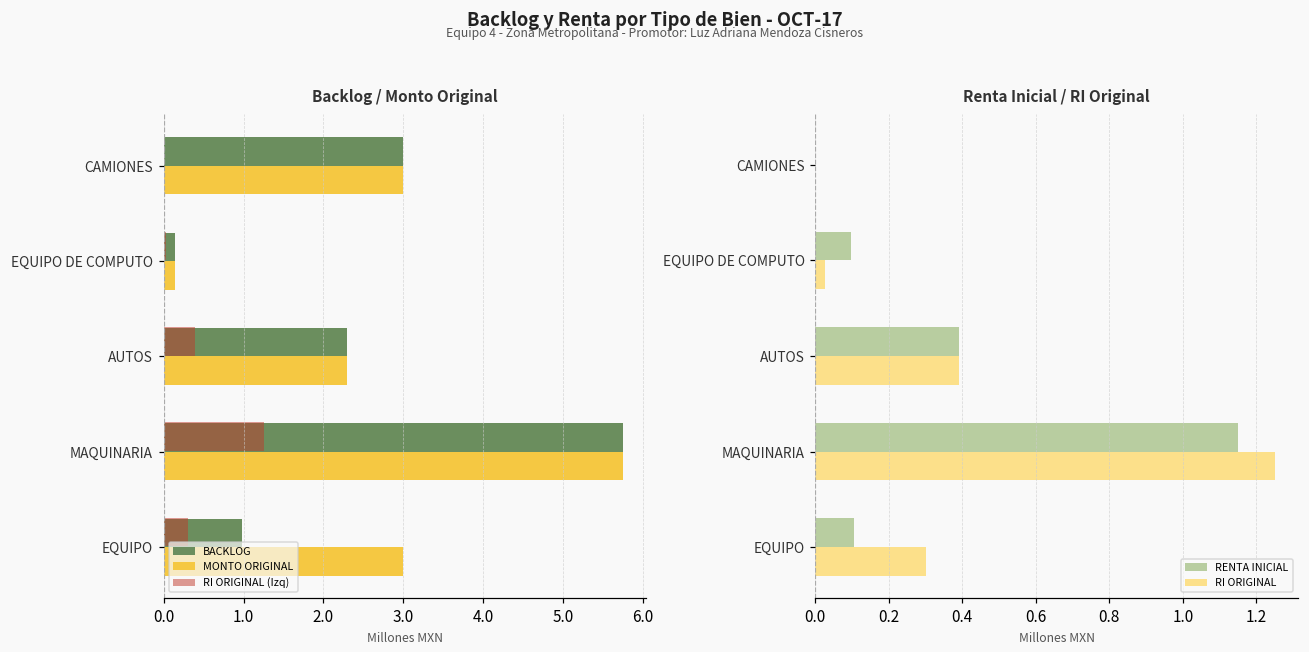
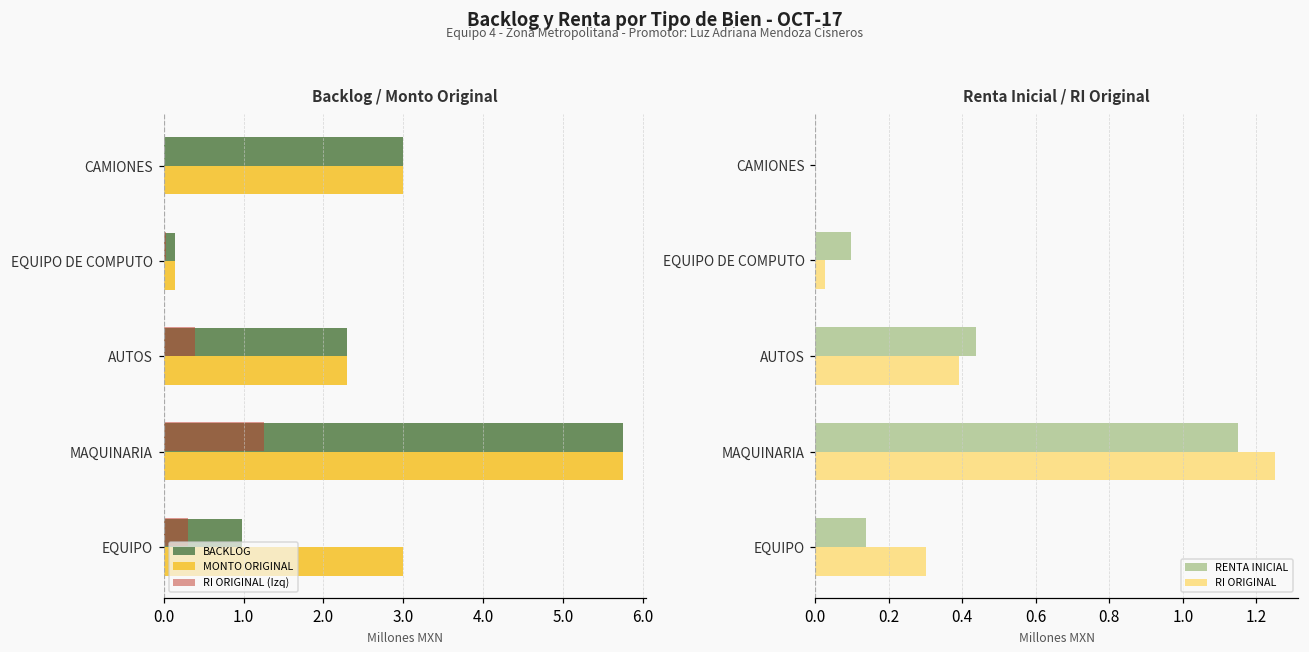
  {
    "Renta Inicial / RI Original": {
      "RENTA INICIAL": {
        "CAMIONES": 0.00,
        "EQUIPO DE COMPUTO": 0.10,
-       "AUTOS": 0.39,
+       "AUTOS": 0.44,
        "MAQUINARIA": 1.15,
-       "EQUIPO": 0.10
+       "EQUIPO": 0.14
      },
      "RI ORIGINAL": {
        "CAMIONES": 0.00,
        "EQUIPO DE COMPUTO": 0.03,
        "AUTOS": 0.39,
        "MAQUINARIA": 1.25,
        "EQUIPO": 0.30
      }
    }
  }
